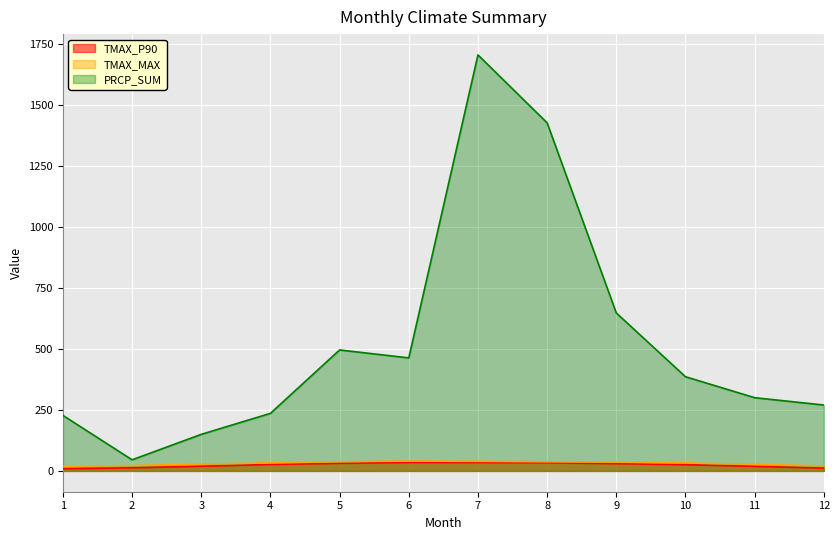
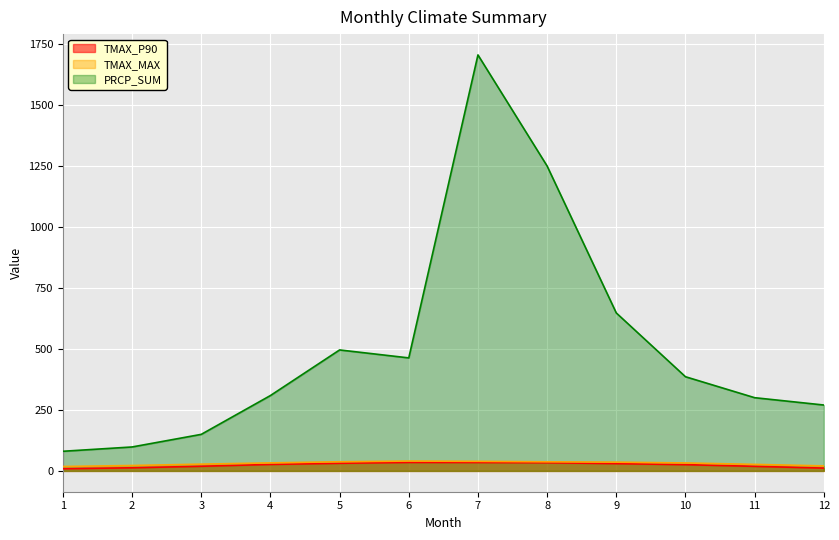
  {
    "PRCP_SUM": {
-     "1": 230,
-     "2": 50,
+     "1": 80,
+     "2": 100,
      "3": 150,
-     "4": 240,
+     "4": 310,
      "5": 500,
      "6": 460,
      "7": 1710,
-     "8": 1430,
+     "8": 1250,
      "9": 650,
      "10": 390,
      "11": 300,
      "12": 270
    }
  }
